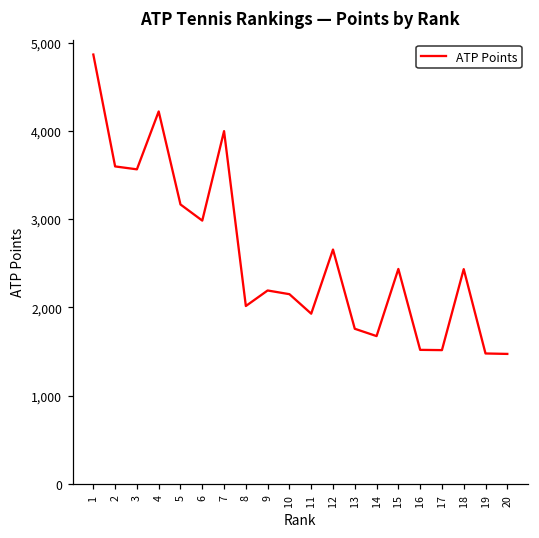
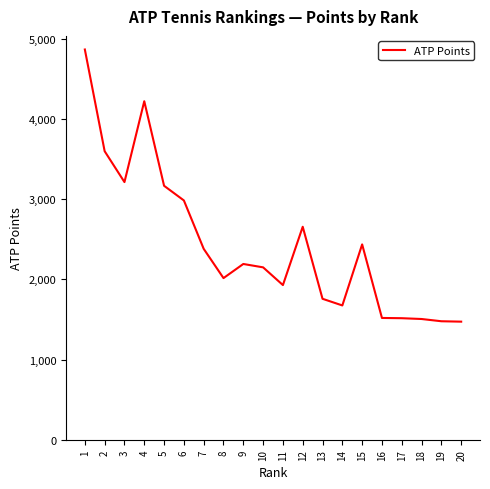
  {
    "1": "4,900",
    "2": "3,600",
-   "3": "3,600",
+   "3": "3,200",
    "4": "4,200",
    "5": "3,200",
    "6": "3,000",
-   "7": "4,000",
+   "7": "2,400",
    "8": "2,000",
    "9": "2,200",
    "10": "2,100",
    "11": "1,900",
    "12": "2,700",
    "13": "1,800",
    "14": "1,700",
    "15": "2,400",
    "16": "1,500",
    "17": "1,500",
-   "18": "2,400",
+   "18": "1,500",
    "19": "1,500",
    "20": "1,500"
  }
